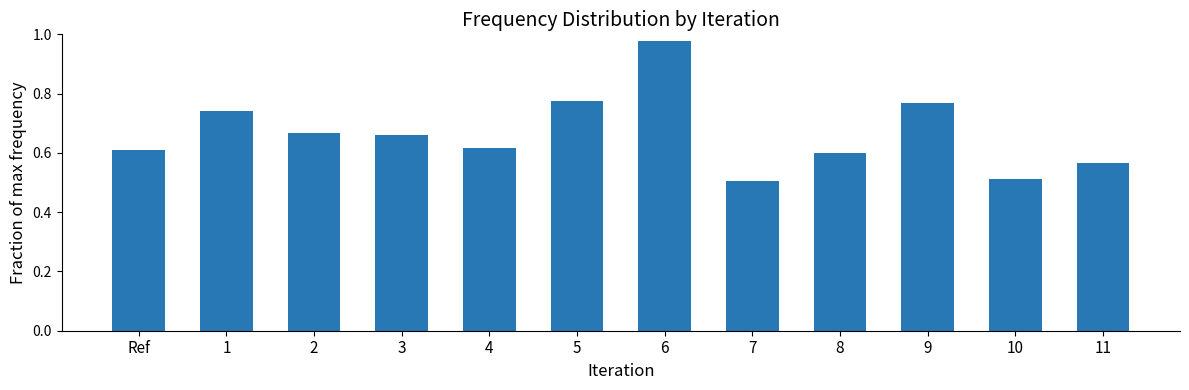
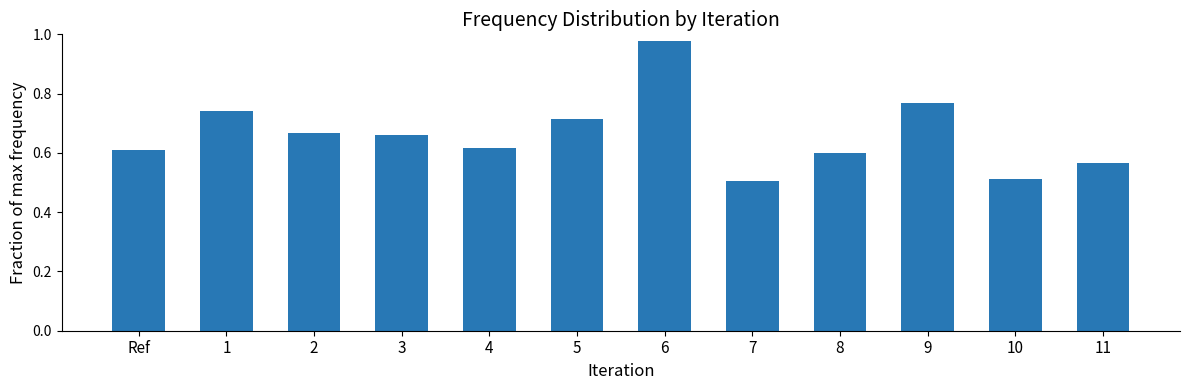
  {
    "Ref": 0.61,
    "1": 0.74,
    "2": 0.67,
    "3": 0.66,
    "4": 0.62,
-   "5": 0.77,
+   "5": 0.71,
    "6": 0.98,
    "7": 0.51,
    "8": 0.60,
    "9": 0.77,
    "10": 0.51,
    "11": 0.57
  }
